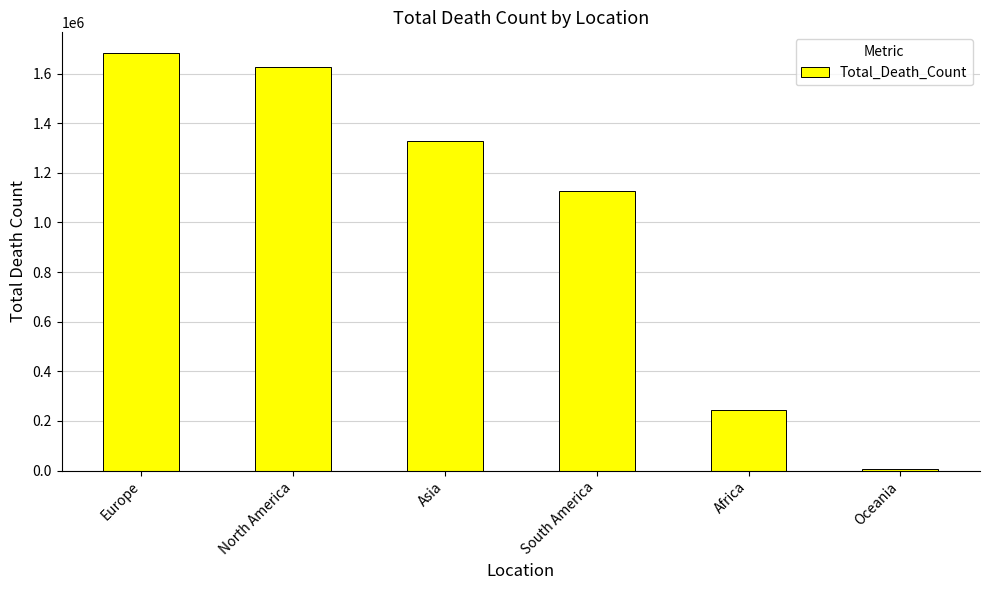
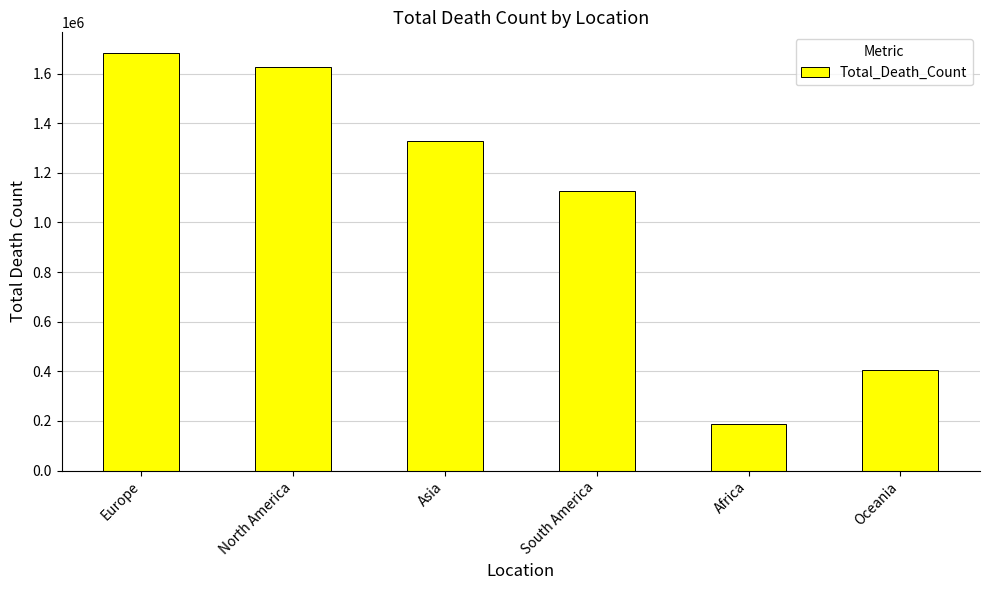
  {
    "Europe": 1680000,
    "North America": 1630000,
    "Asia": 1330000,
    "South America": 1130000,
-   "Africa": 250000,
-   "Oceania": 10000
+   "Africa": 190000,
+   "Oceania": 400000
  }
